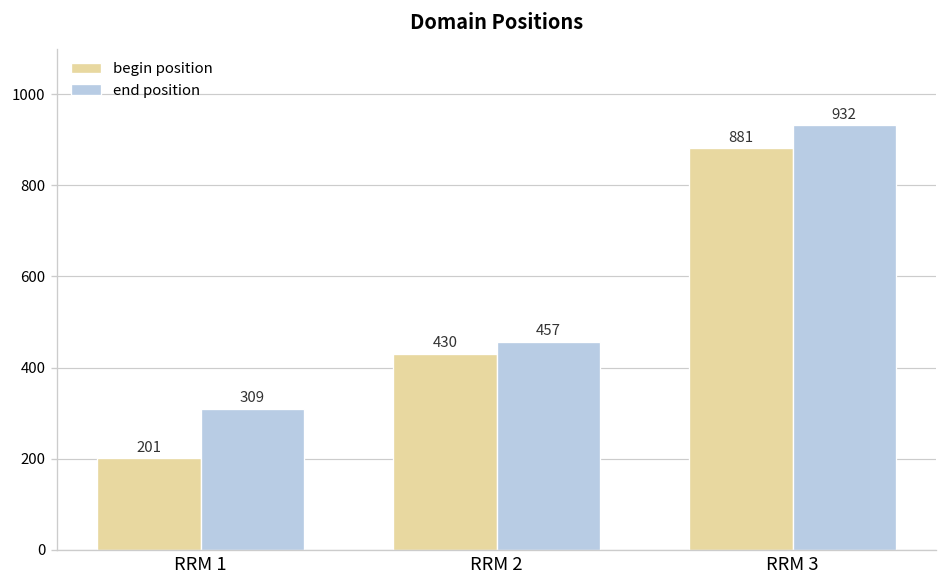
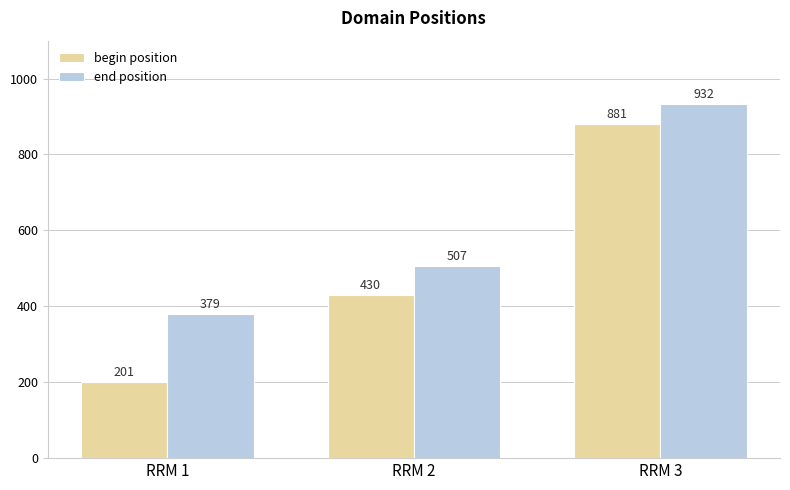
  {
    "begin position": {
      "RRM 1": 201,
      "RRM 2": 430,
      "RRM 3": 881
    },
    "end position": {
-     "RRM 1": 309,
-     "RRM 2": 457,
+     "RRM 1": 379,
+     "RRM 2": 507,
      "RRM 3": 932
    }
  }
